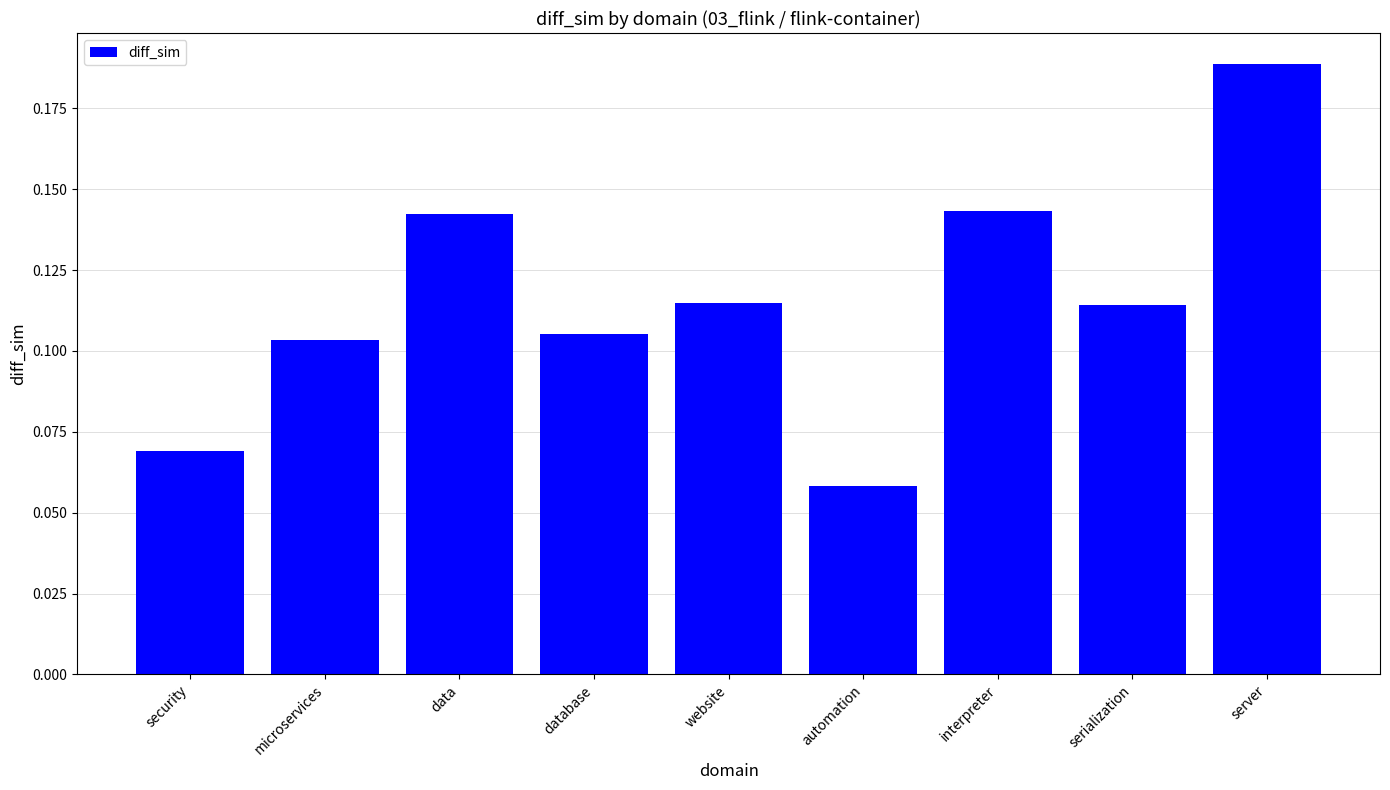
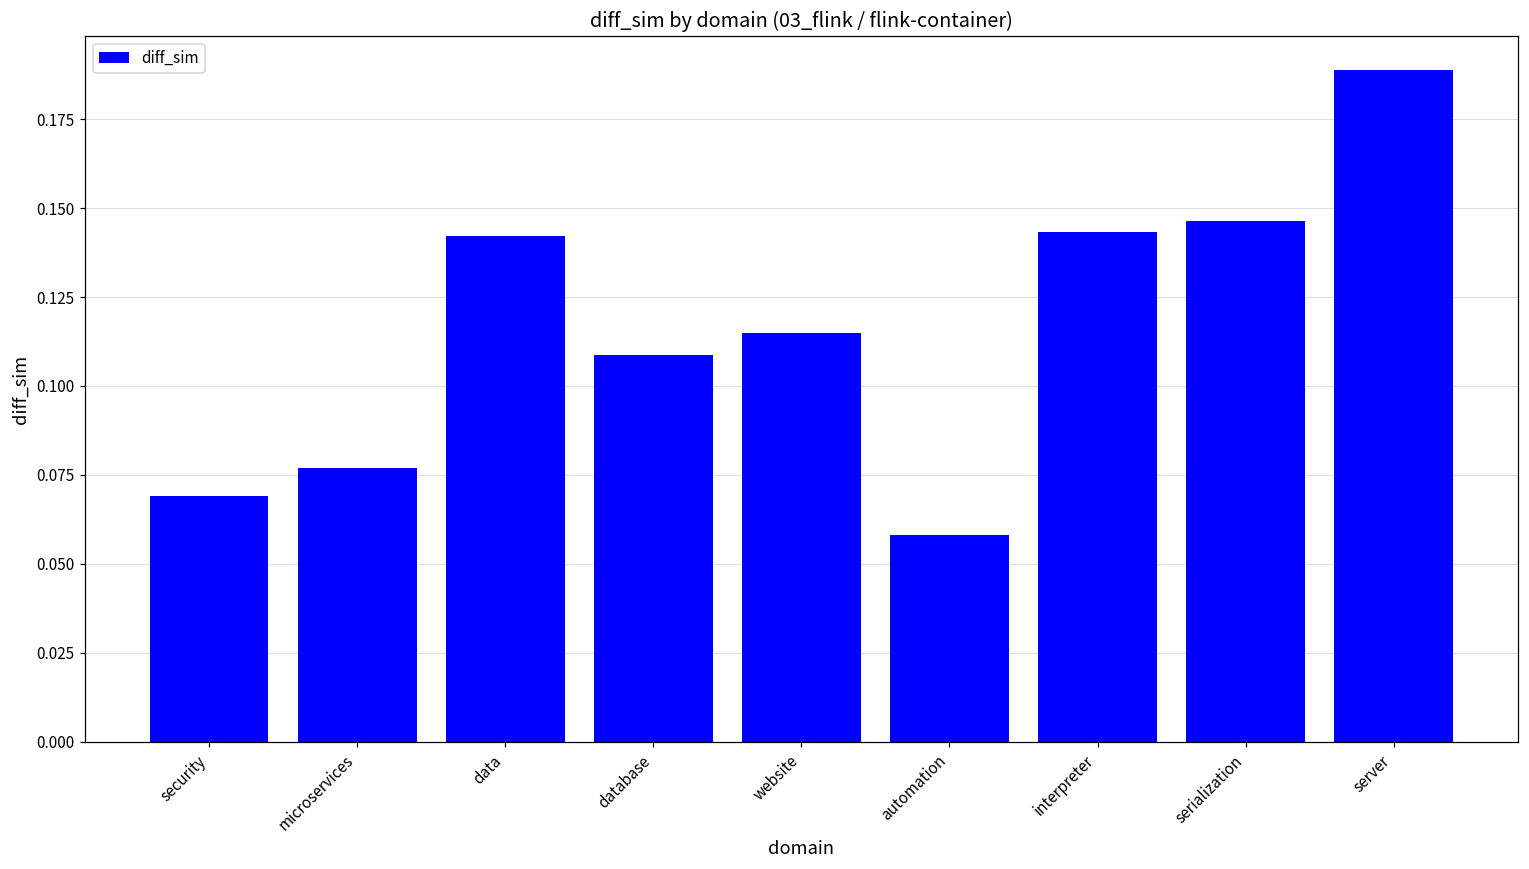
  {
    "security": 0.069,
-   "microservices": 0.103,
+   "microservices": 0.077,
    "data": 0.142,
-   "database": 0.105,
+   "database": 0.109,
    "website": 0.115,
    "automation": 0.058,
    "interpreter": 0.143,
-   "serialization": 0.114,
+   "serialization": 0.146,
    "server": 0.189
  }
